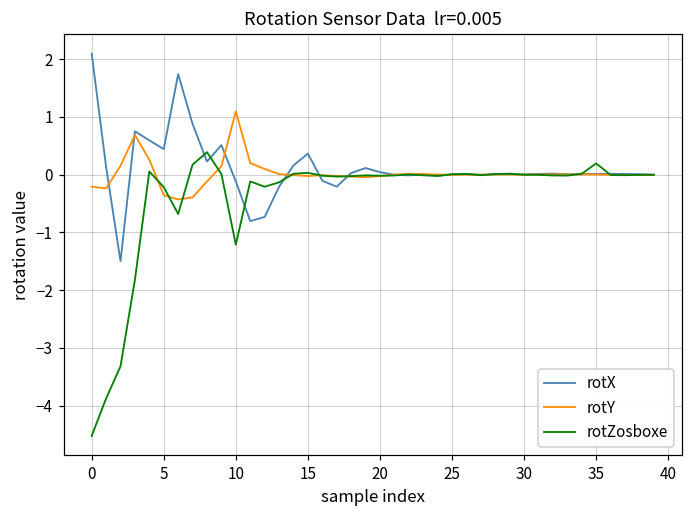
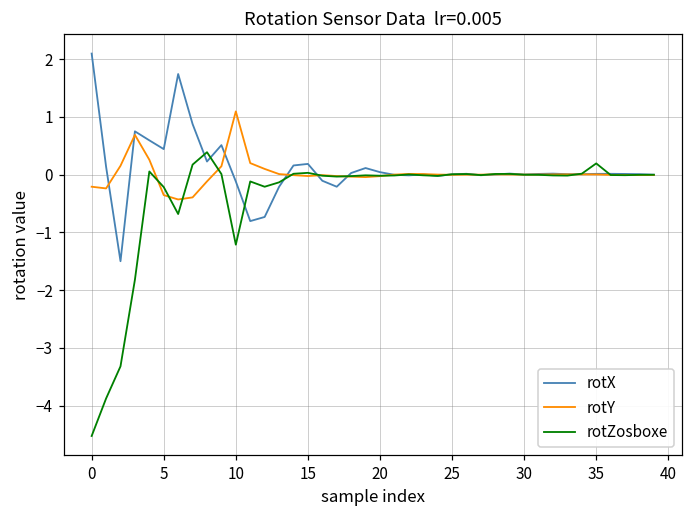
  {
    "rotX": {
      "0": 2.1,
      "5": 0.4,
      "10": -0.1,
-     "15": 0.4,
+     "15": 0.2,
      "20": 0.0
    },
    "rotY": {
      "0": -0.2,
      "5": -0.4,
      "10": 1.1,
      "15": 0.0
    },
    "rotZosboxe": {
      "0": -4.5,
      "5": -0.2,
      "10": -1.2,
      "15": 0.0,
      "35": 0.2
    }
  }
